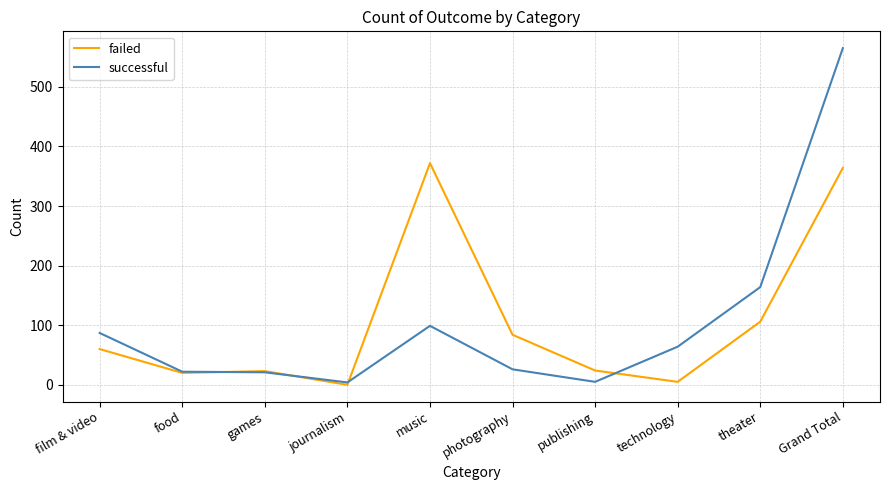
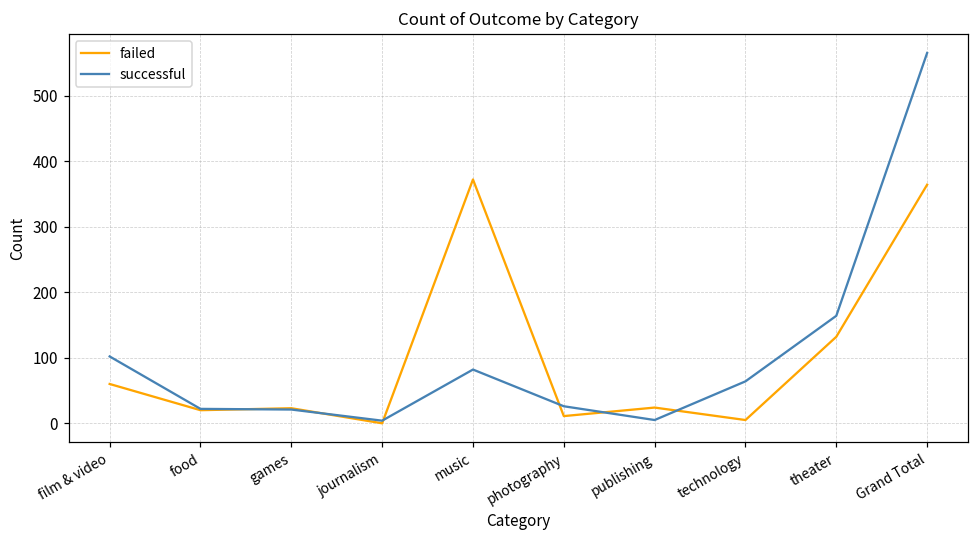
  {
    "failed": {
      "film & video": 60,
      "music": 370,
-     "photography": 80,
+     "photography": 10,
      "publishing": 20,
      "technology": 10,
-     "theater": 110,
+     "theater": 130,
      "Grand Total": 360
    },
    "successful": {
-     "film & video": 90,
-     "music": 100,
+     "film & video": 100,
+     "music": 80,
      "photography": 30,
      "publishing": 10,
      "technology": 60,
      "theater": 160,
      "Grand Total": 570
    }
  }
